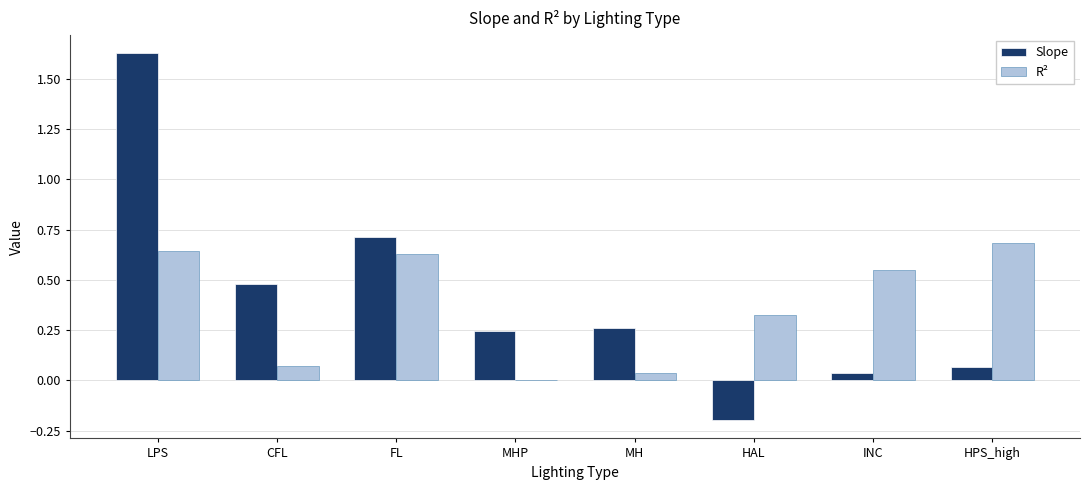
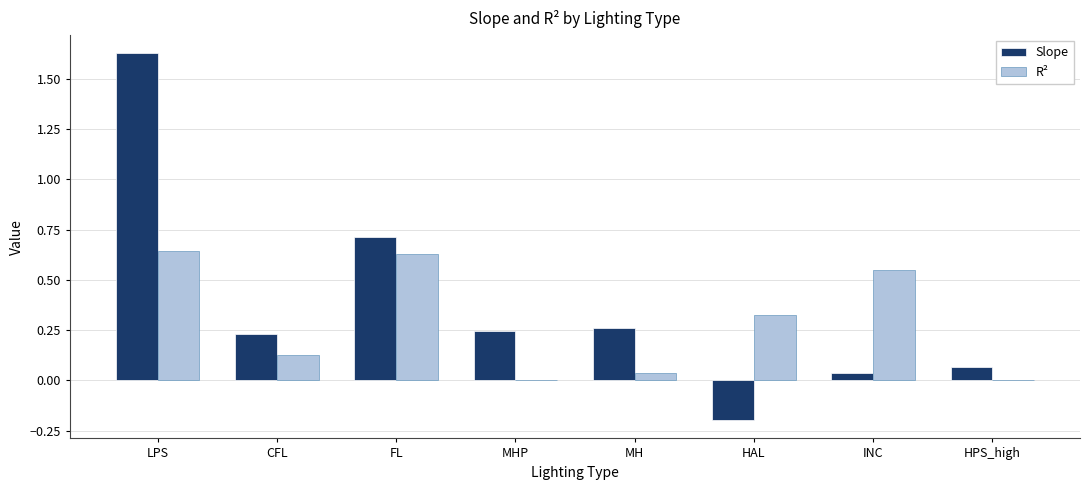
  {
    "Slope": {
      "LPS": 1.63,
-     "CFL": 0.48,
+     "CFL": 0.23,
      "FL": 0.72,
      "MHP": 0.25,
      "MH": 0.26,
      "HAL": -0.20,
      "INC": 0.04,
      "HPS_high": 0.07
    },
    "R²": {
      "LPS": 0.65,
-     "CFL": 0.07,
+     "CFL": 0.12,
      "FL": 0.63,
      "MH": 0.04,
      "HAL": 0.33,
      "INC": 0.55,
-     "HPS_high": 0.68
+     "HPS_high": 0.00
    }
  }
